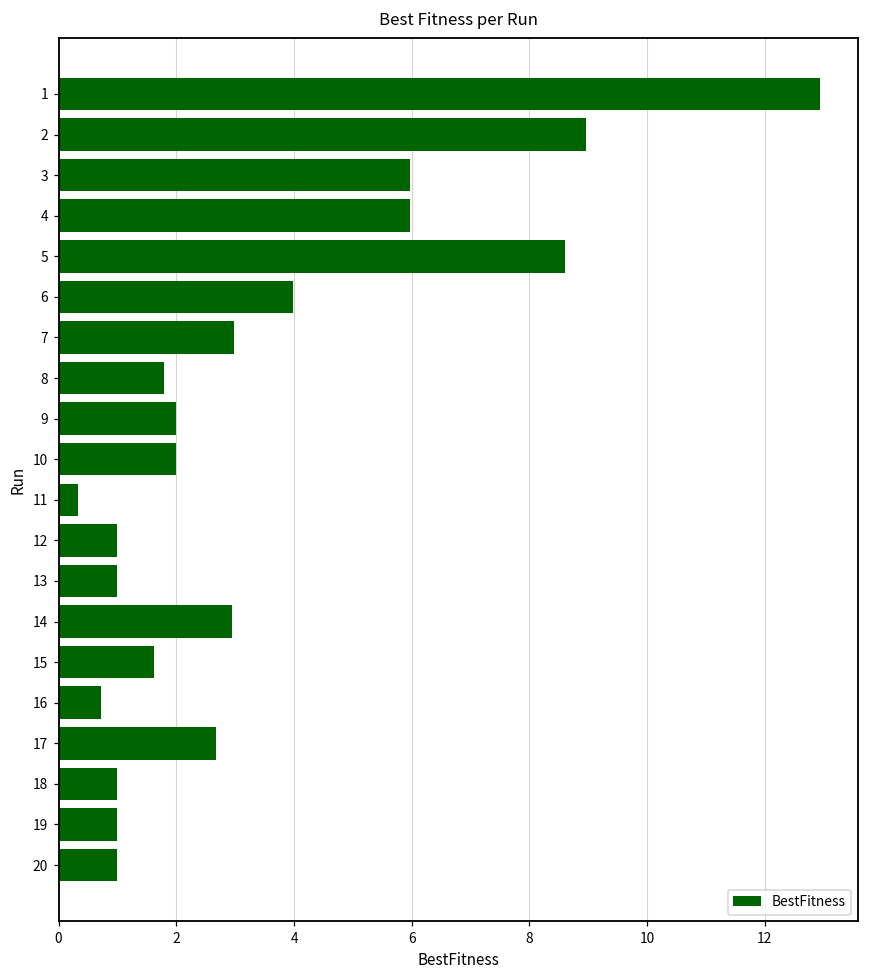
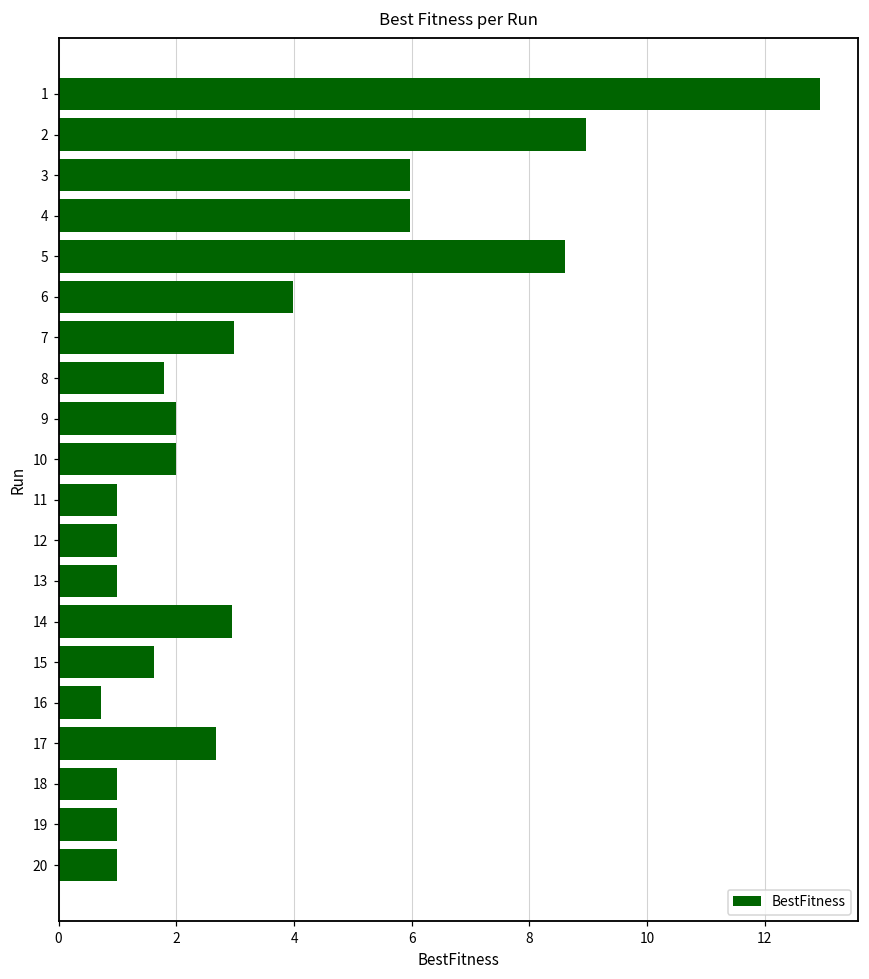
  {
    "1": 12.9,
    "2": 9.0,
    "3": 6.0,
    "4": 6.0,
    "5": 8.6,
    "6": 4.0,
    "7": 3.0,
    "8": 1.8,
    "9": 2.0,
    "10": 2.0,
-   "11": 0.3,
+   "11": 1.0,
    "12": 1.0,
    "13": 1.0,
    "14": 2.9,
    "15": 1.6,
    "16": 0.7,
    "17": 2.7,
    "18": 1.0,
    "19": 1.0,
    "20": 1.0
  }
